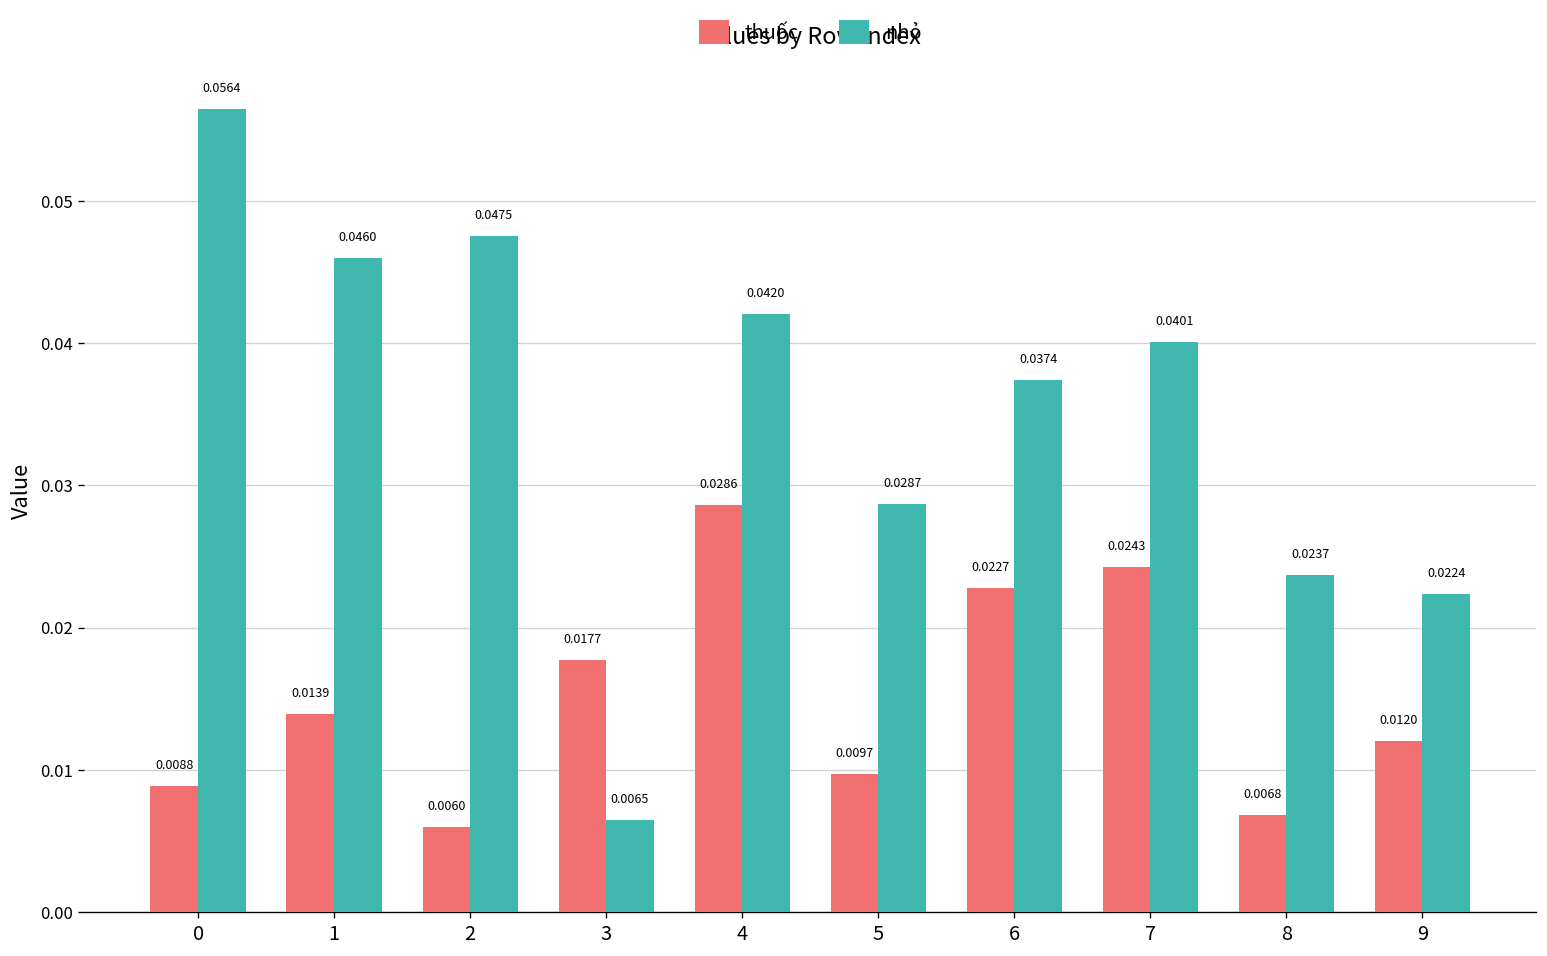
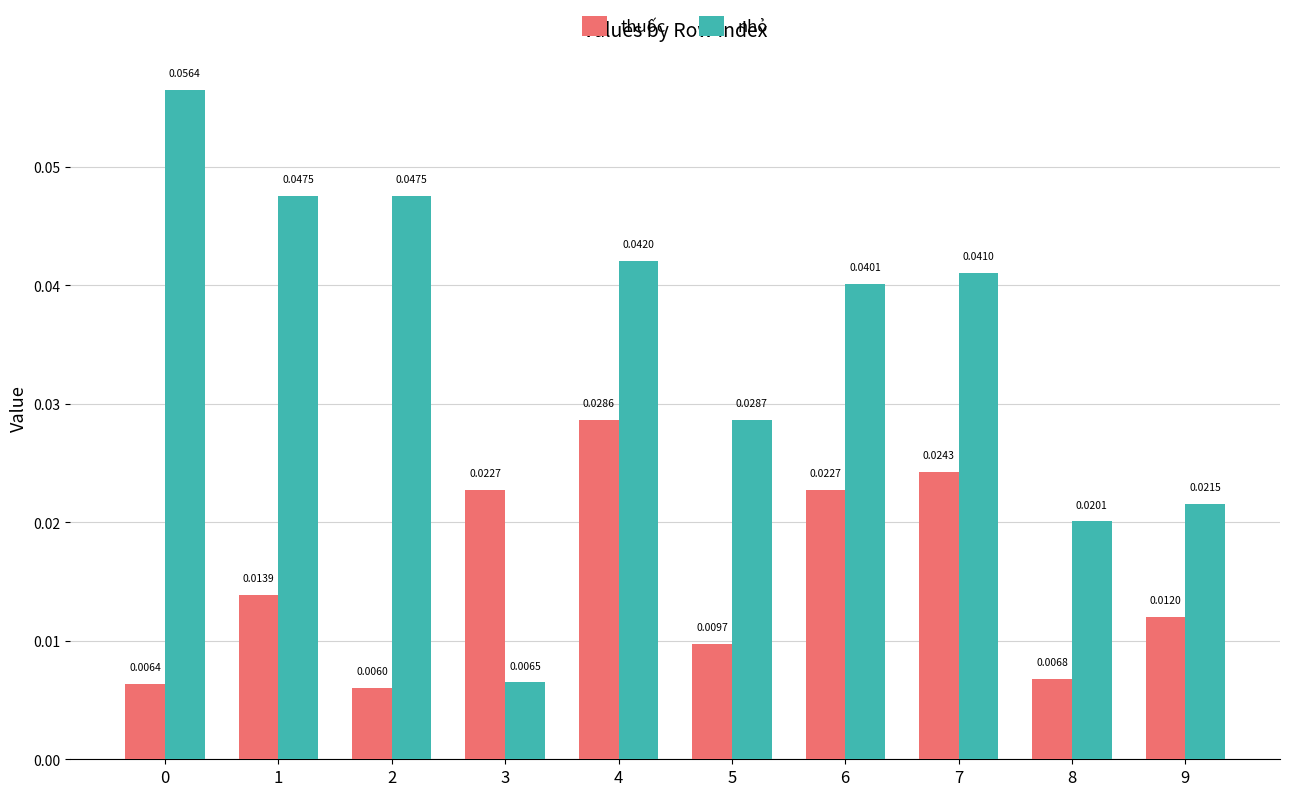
  {
    "thuốc": {
-     "0": 0.0088,
+     "0": 0.0064,
      "1": 0.0139,
      "2": 0.0060,
-     "3": 0.0177,
+     "3": 0.0227,
      "4": 0.0286,
      "5": 0.0097,
      "6": 0.0227,
      "7": 0.0243,
      "8": 0.0068,
      "9": 0.0120
    },
    "nhỏ": {
      "0": 0.0564,
-     "1": 0.0460,
+     "1": 0.0475,
      "2": 0.0475,
      "3": 0.0065,
      "4": 0.0420,
      "5": 0.0287,
-     "6": 0.0374,
-     "7": 0.0401,
-     "8": 0.0237,
-     "9": 0.0224
+     "6": 0.0401,
+     "7": 0.0410,
+     "8": 0.0201,
+     "9": 0.0215
    }
  }
